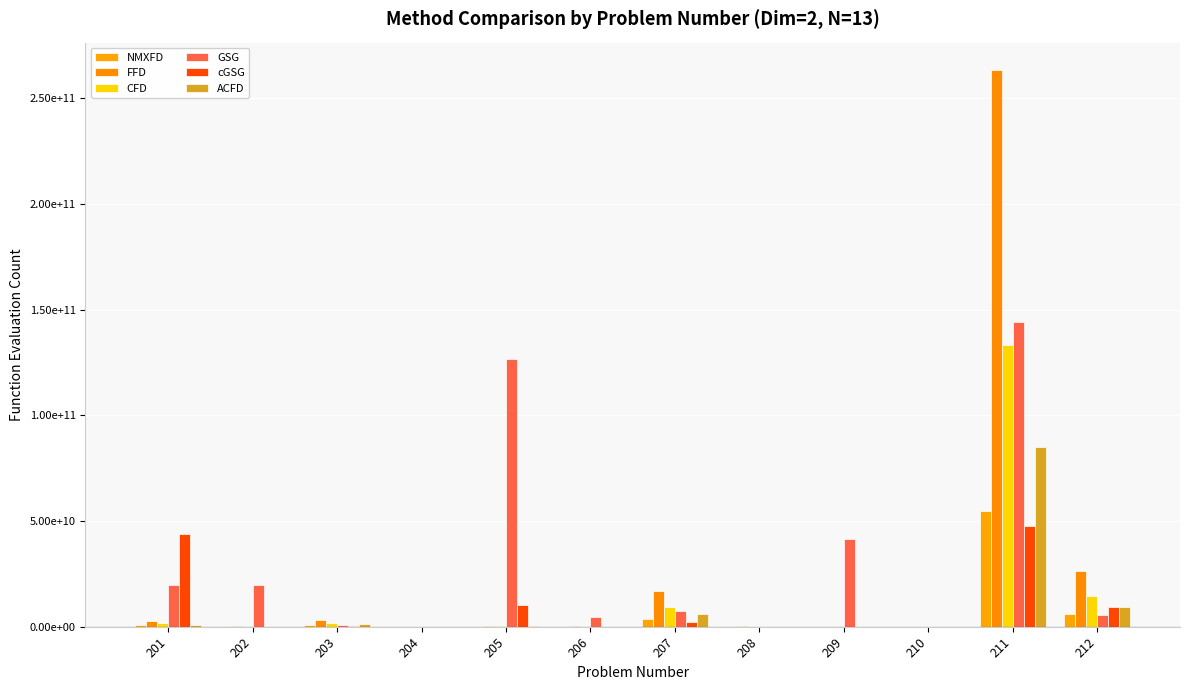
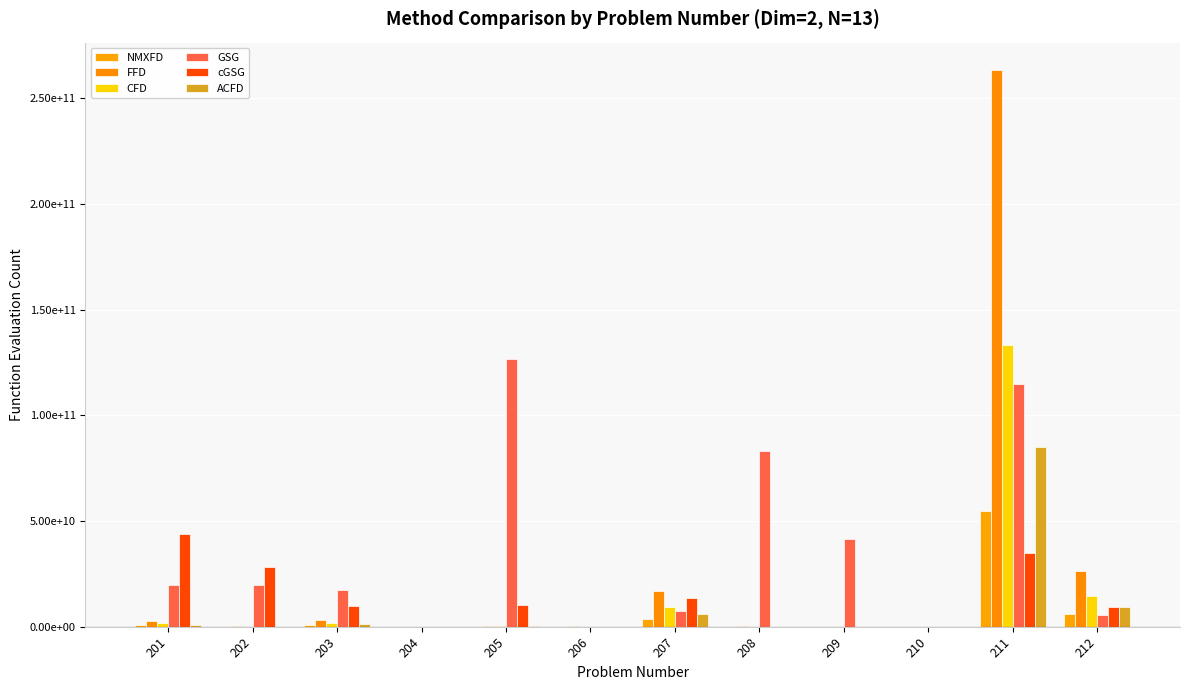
  {
    "GSG": {
      "201": 20000000000,
      "202": 20000000000,
-     "203": 1000000000,
+     "203": 17000000000,
      "205": 126000000000,
-     "206": 4000000000,
+     "206": 0,
      "207": 7000000000,
-     "208": 0,
+     "208": 83000000000,
      "209": 42000000000,
-     "211": 144000000000,
+     "211": 115000000000,
      "212": 5000000000
    },
    "cGSG": {
      "201": 44000000000,
-     "202": 0,
-     "203": 0,
+     "202": 28000000000,
+     "203": 10000000000,
      "205": 10000000000,
-     "207": 2000000000,
-     "211": 48000000000,
+     "207": 14000000000,
+     "211": 35000000000,
      "212": 10000000000
    }
  }
